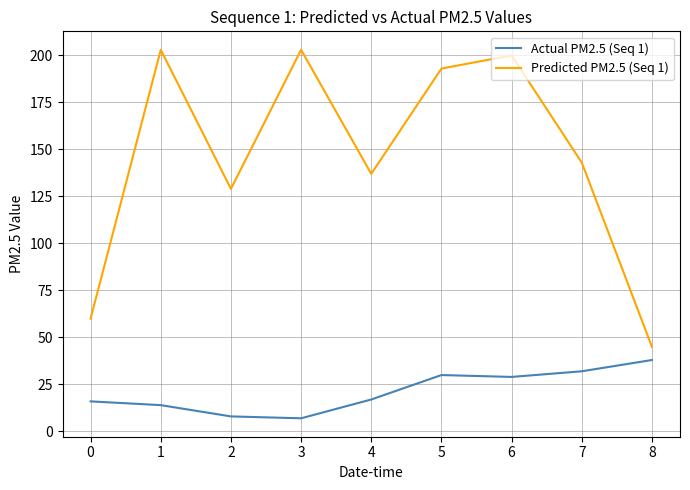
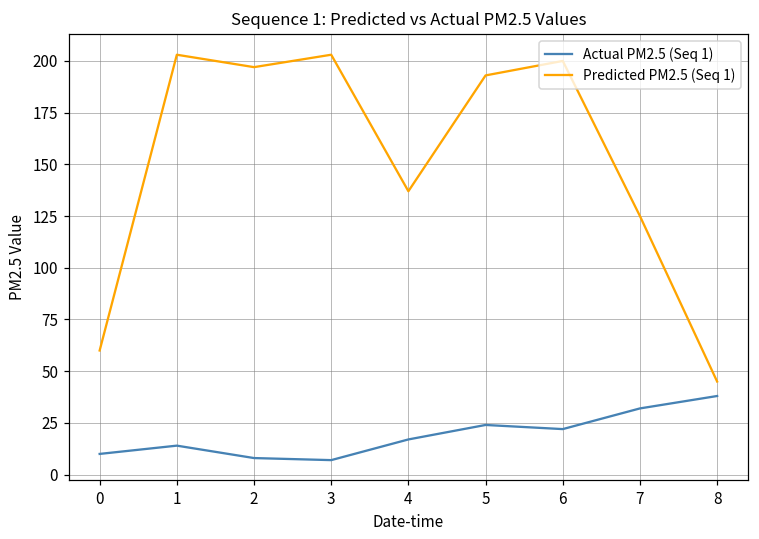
  {
    "Actual PM2.5 (Seq 1)": {
-     "0": 16,
+     "0": 10,
      "1": 14,
      "2": 8,
      "3": 7,
      "4": 17,
-     "5": 30,
-     "6": 29,
+     "5": 24,
+     "6": 22,
      "7": 32,
      "8": 38
    },
    "Predicted PM2.5 (Seq 1)": {
      "0": 60,
      "1": 203,
-     "2": 129,
+     "2": 197,
      "3": 203,
      "4": 137,
      "5": 193,
-     "7": 143,
+     "7": 125,
      "8": 45
    }
  }
